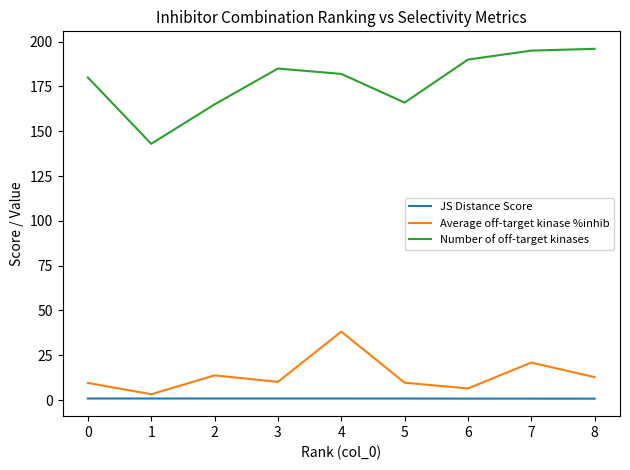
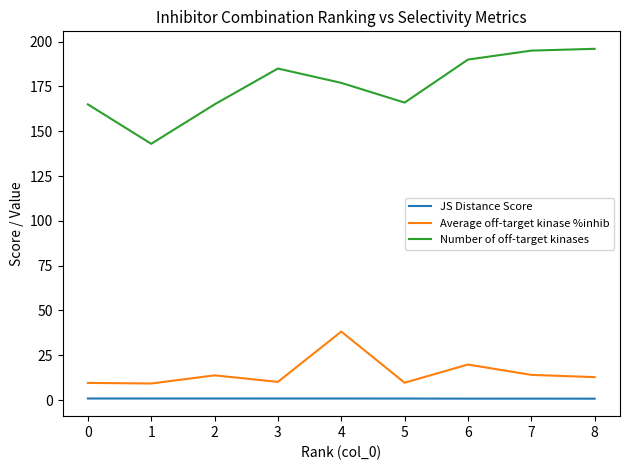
  {
    "JS Distance Score": {
      "0": 1,
      "1": 1,
      "2": 1,
      "3": 1,
      "4": 1,
      "5": 1,
      "6": 1,
      "7": 1,
      "8": 1
    },
    "Average off-target kinase %inhib": {
      "0": 10,
-     "1": 3,
+     "1": 9,
      "2": 14,
      "3": 10,
      "4": 38,
      "5": 10,
-     "6": 6,
-     "7": 21,
+     "6": 20,
+     "7": 14,
      "8": 13
    },
    "Number of off-target kinases": {
-     "0": 180,
+     "0": 165,
      "1": 143,
      "2": 165,
      "3": 185,
-     "4": 182,
+     "4": 177,
      "5": 166,
      "6": 190,
      "7": 195,
      "8": 196
    }
  }
